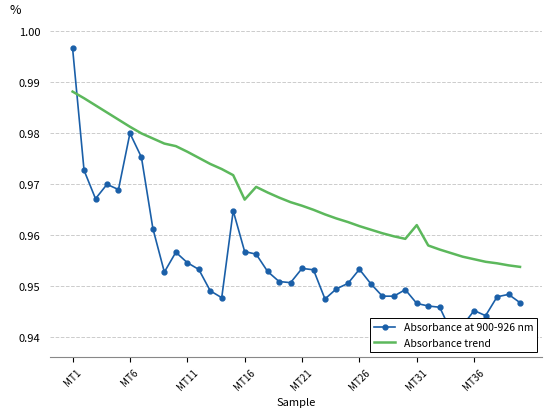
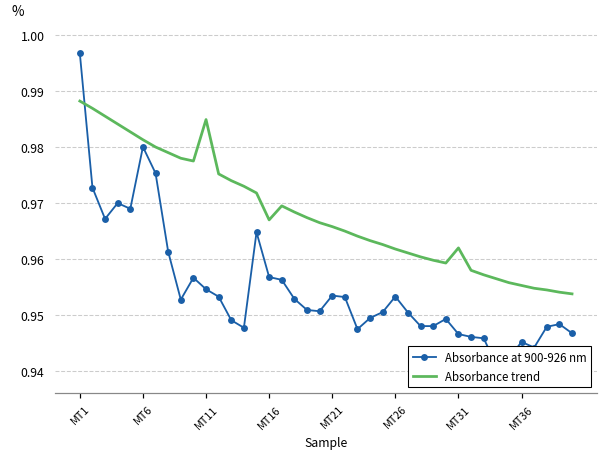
  {
    "Absorbance at 900-926 nm": {
      "MT1": 0.997,
      "MT6": 0.980,
      "MT11": 0.955,
      "MT16": 0.957,
      "MT21": 0.954,
      "MT26": 0.953,
      "MT31": 0.947,
      "MT36": 0.945
    },
    "Absorbance trend": {
      "MT1": 0.988,
      "MT6": 0.981,
-     "MT11": 0.976,
+     "MT11": 0.985,
      "MT16": 0.967,
      "MT21": 0.966,
      "MT26": 0.962,
      "MT31": 0.962,
      "MT36": 0.955
    }
  }
